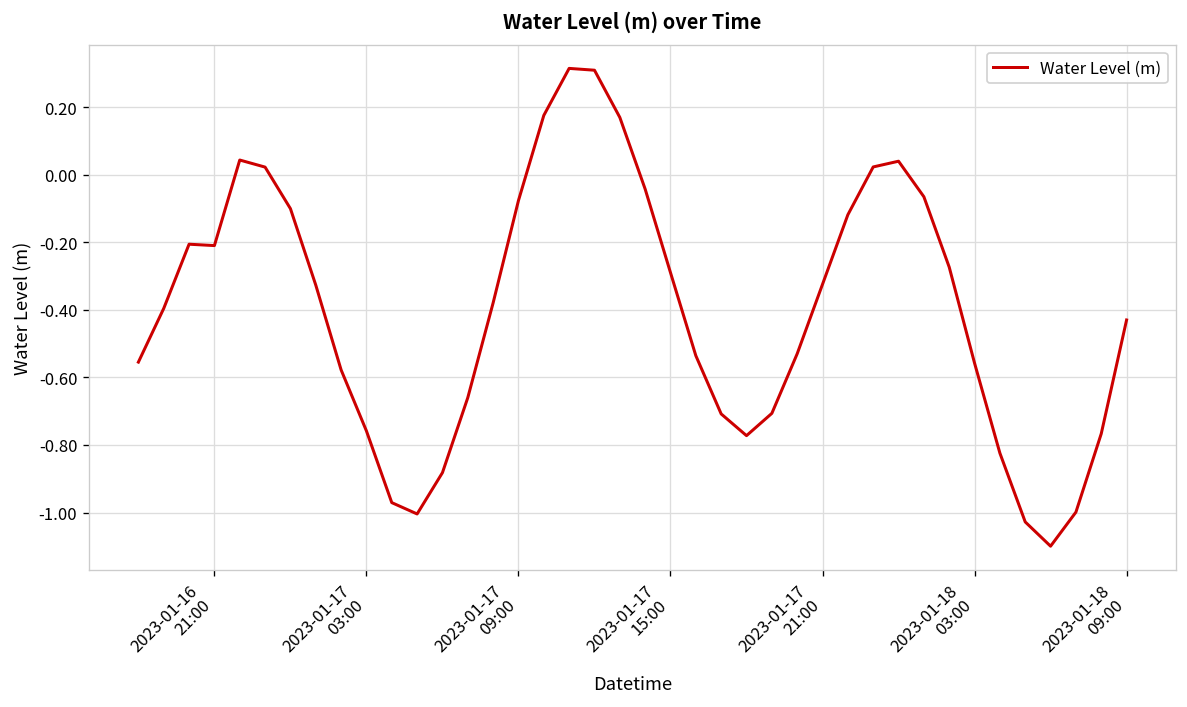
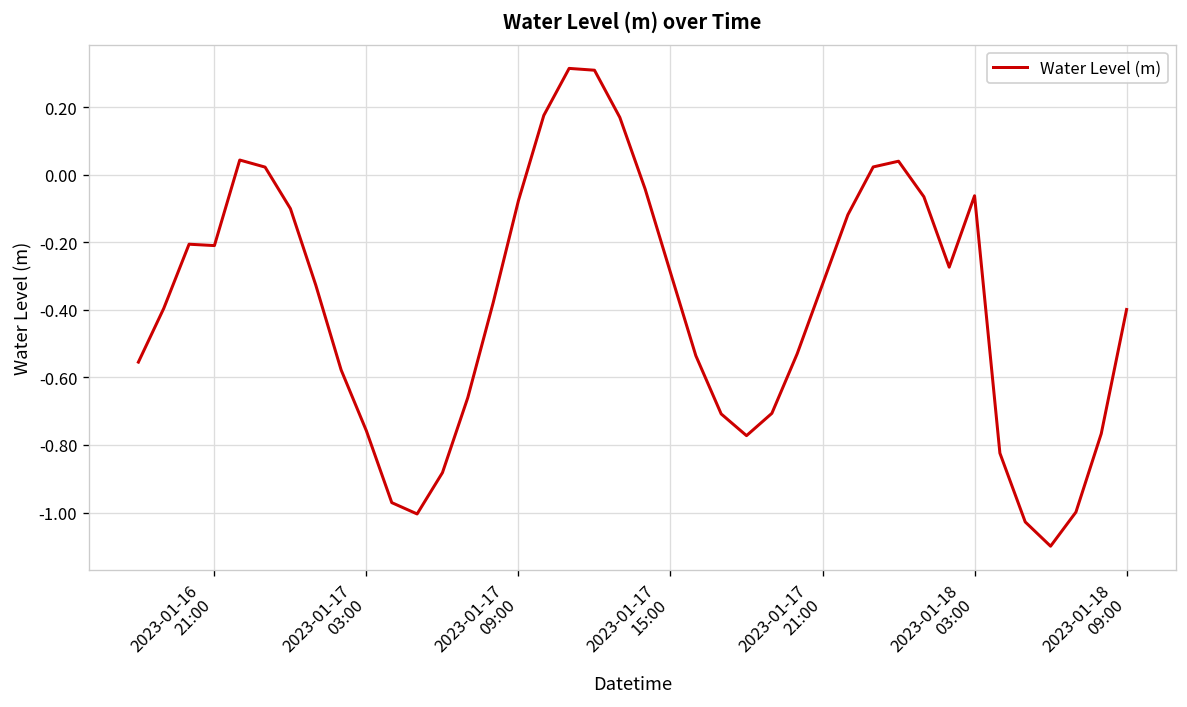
  {
    "2023-01-16 21:00": -0.21,
    "2023-01-17 03:00": -0.76,
    "2023-01-17 09:00": -0.08,
    "2023-01-17 15:00": -0.29,
    "2023-01-17 21:00": -0.32,
-   "2023-01-18 03:00": -0.56,
-   "2023-01-18 09:00": -0.43
+   "2023-01-18 03:00": -0.06,
+   "2023-01-18 09:00": -0.40
  }
